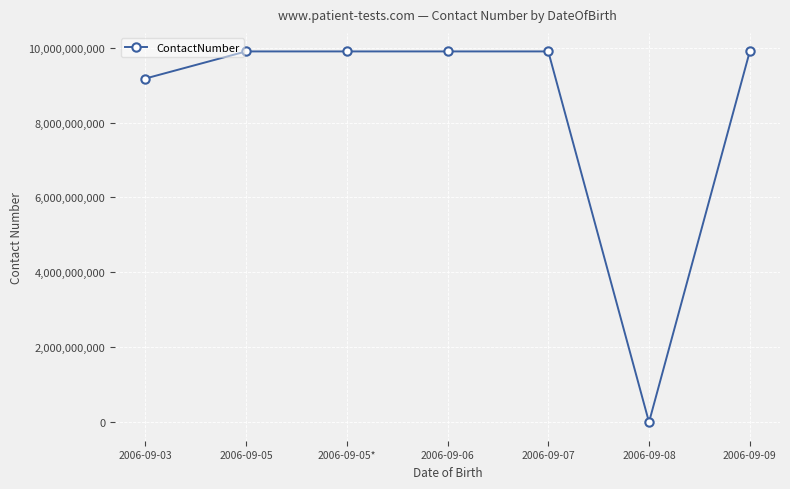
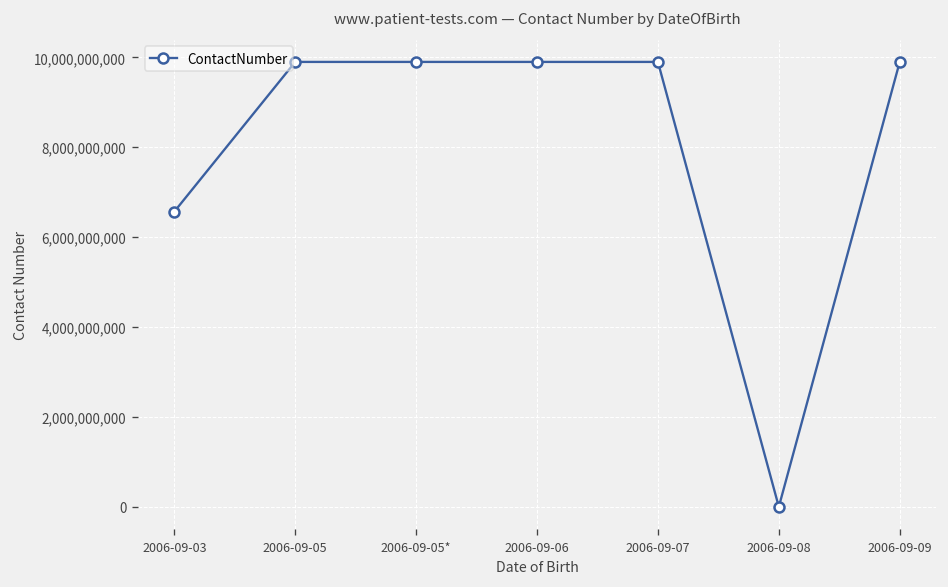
  {
-   "2006-09-03": "9,200,000,000",
+   "2006-09-03": "6,600,000,000",
    "2006-09-05": "9,900,000,000",
    "2006-09-05*": "9,900,000,000",
    "2006-09-06": "9,900,000,000",
    "2006-09-07": "9,900,000,000",
    "2006-09-08": "0",
    "2006-09-09": "9,900,000,000"
  }
